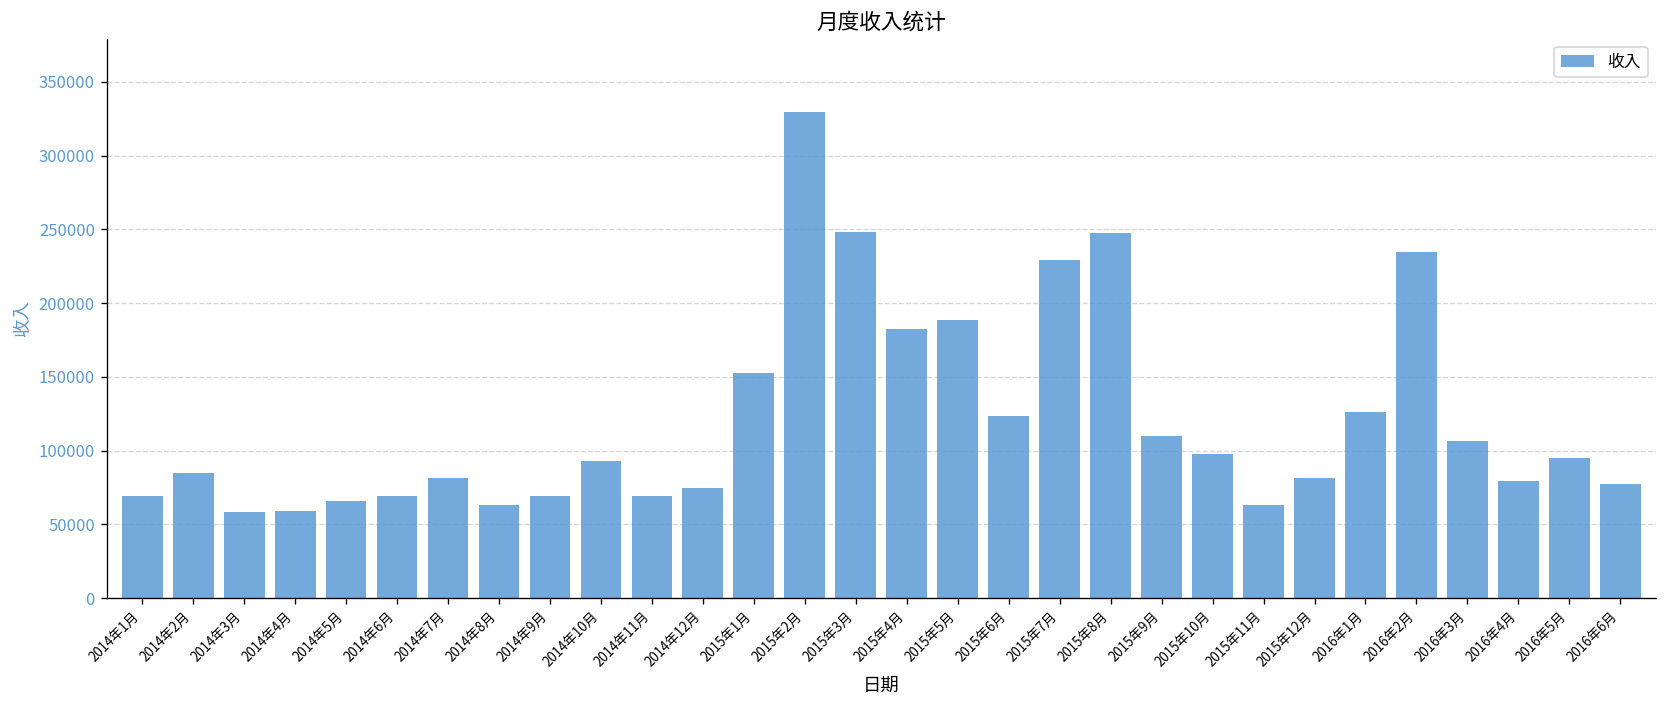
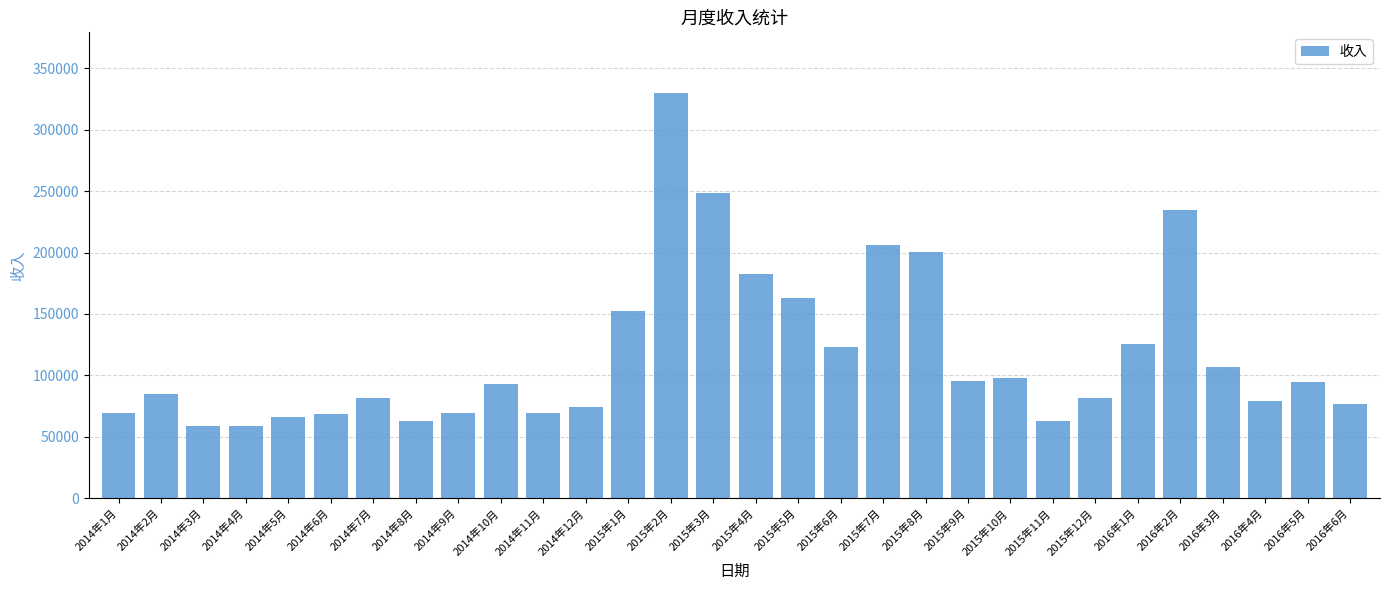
  {
    "2014年1月": 69000,
    "2014年2月": 85000,
    "2014年3月": 58000,
    "2014年4月": 59000,
    "2014年5月": 66000,
    "2014年6月": 69000,
    "2014年7月": 81000,
    "2014年8月": 63000,
    "2014年9月": 69000,
    "2014年10月": 93000,
    "2014年11月": 69000,
    "2014年12月": 75000,
    "2015年1月": 152000,
    "2015年2月": 330000,
    "2015年3月": 248000,
    "2015年4月": 183000,
-   "2015年5月": 189000,
+   "2015年5月": 163000,
    "2015年6月": 123000,
-   "2015年7月": 229000,
-   "2015年8月": 248000,
-   "2015年9月": 110000,
+   "2015年7月": 206000,
+   "2015年8月": 200000,
+   "2015年9月": 96000,
    "2015年10月": 98000,
    "2015年11月": 63000,
    "2015年12月": 81000,
    "2016年1月": 126000,
    "2016年2月": 234000,
    "2016年3月": 107000,
    "2016年4月": 80000,
    "2016年5月": 95000,
    "2016年6月": 77000
  }
